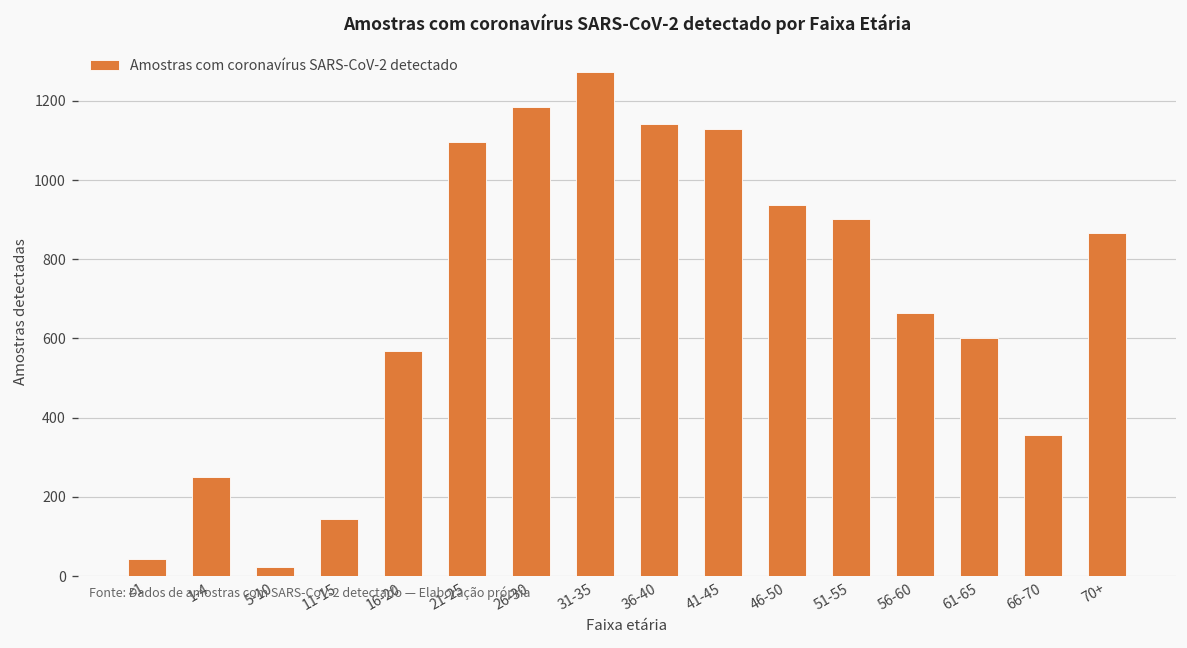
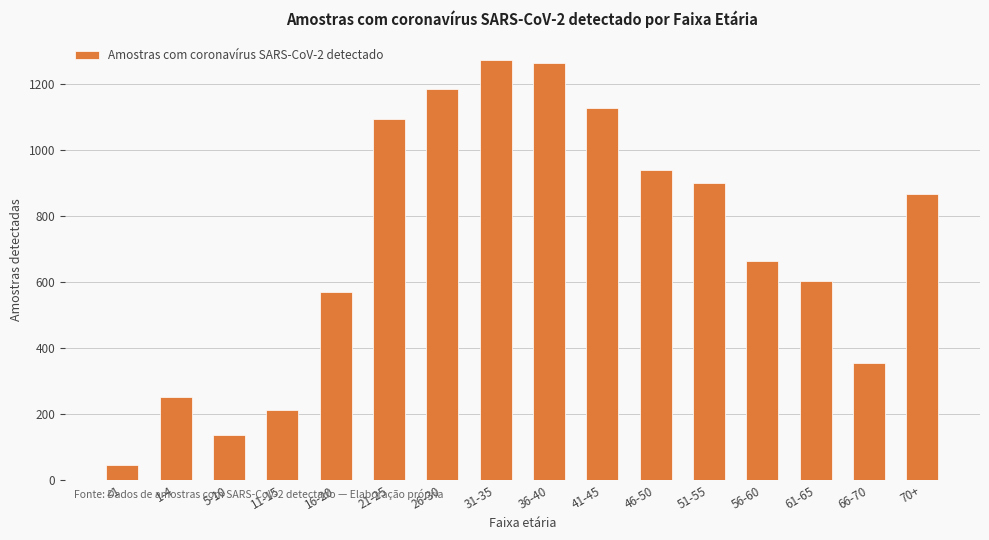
  {
    "<1": 40,
    "1-4": 250,
-   "5-10": 20,
-   "11-15": 150,
+   "5-10": 140,
+   "11-15": 210,
    "16-20": 570,
    "21-25": 1100,
    "26-30": 1190,
    "31-35": 1270,
-   "36-40": 1140,
+   "36-40": 1270,
    "41-45": 1130,
    "46-50": 940,
    "51-55": 900,
    "56-60": 660,
    "61-65": 600,
    "66-70": 360,
    "70+": 870
  }
